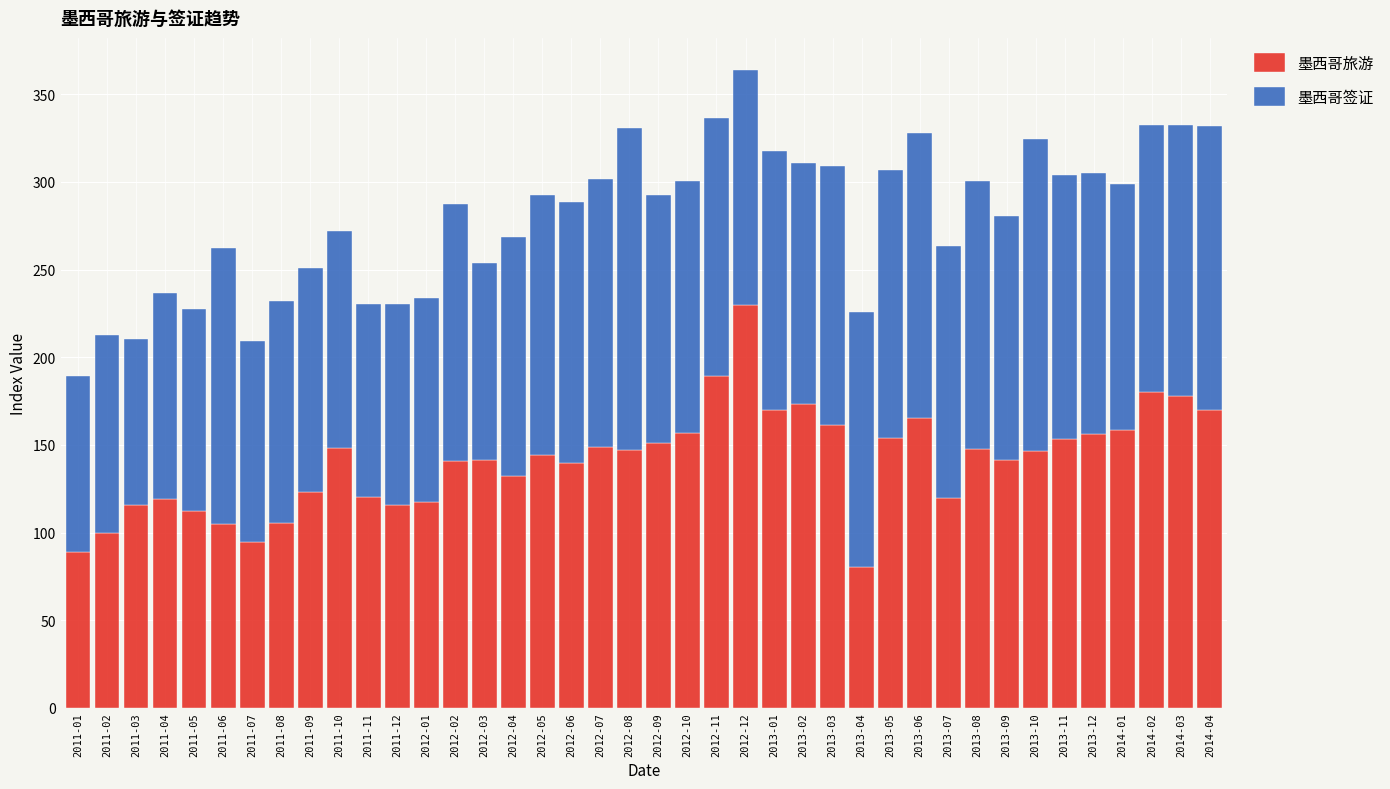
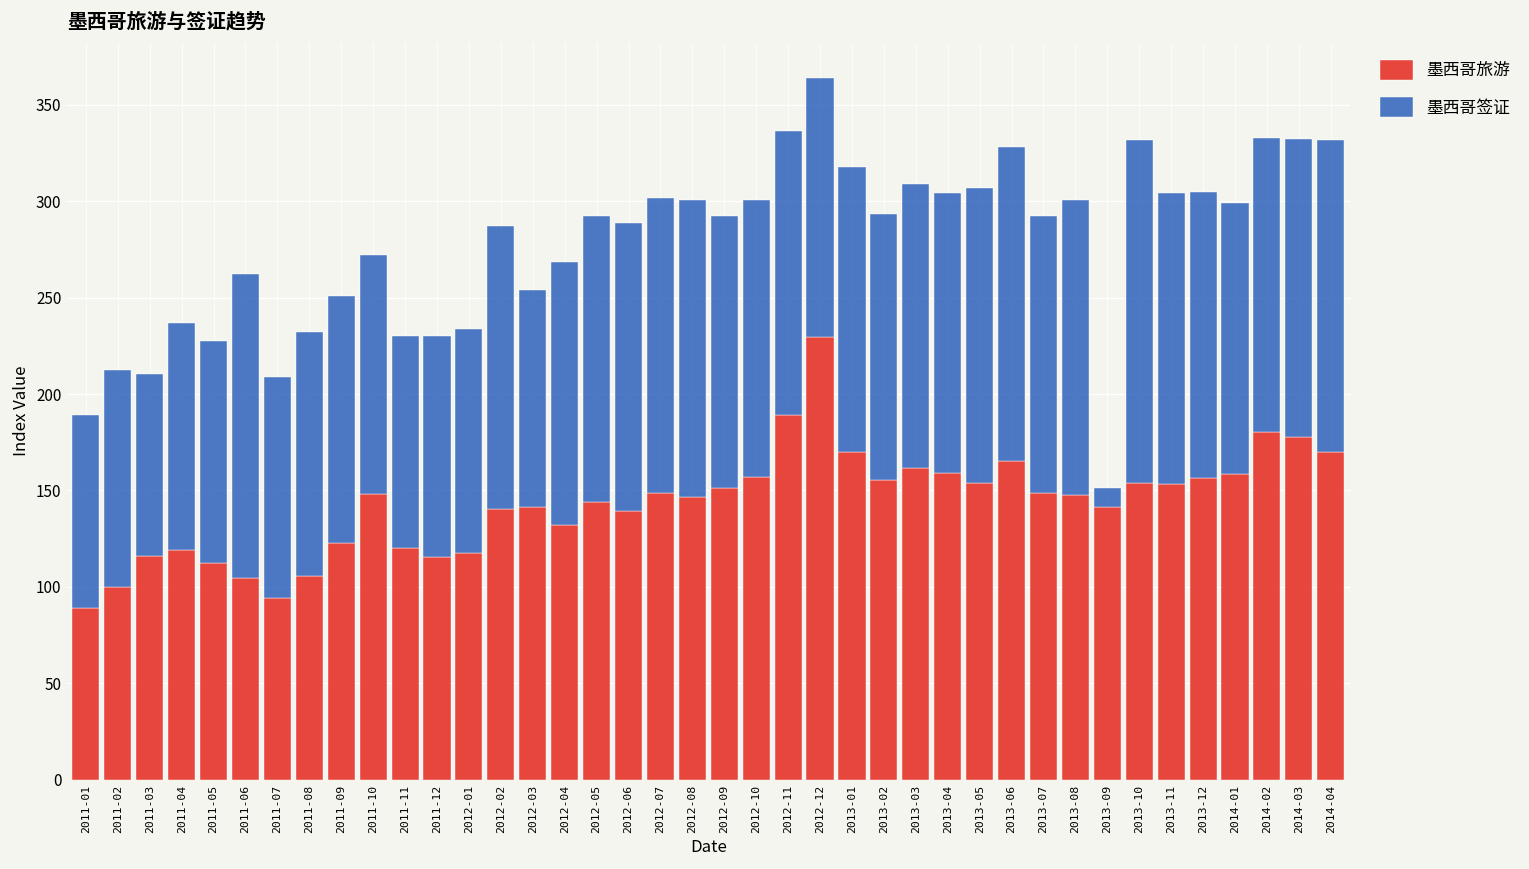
  {
    "墨西哥旅游": {
      "2011-01": 89,
      "2011-02": 100,
      "2011-03": 116,
      "2011-04": 119,
      "2011-05": 112,
      "2011-06": 105,
      "2011-07": 94,
      "2011-08": 105,
      "2011-09": 123,
      "2011-10": 148,
      "2011-11": 120,
      "2011-12": 116,
      "2012-01": 118,
      "2012-02": 141,
      "2012-03": 141,
      "2012-04": 132,
      "2012-05": 144,
      "2012-06": 140,
      "2012-07": 149,
      "2012-08": 147,
      "2012-09": 151,
      "2012-10": 157,
      "2012-11": 189,
      "2012-12": 230,
      "2013-01": 170,
-     "2013-02": 173,
+     "2013-02": 156,
      "2013-03": 161,
-     "2013-04": 80,
+     "2013-04": 159,
      "2013-05": 154,
      "2013-06": 165,
-     "2013-07": 120,
+     "2013-07": 149,
      "2013-08": 148,
      "2013-09": 142,
-     "2013-10": 146,
+     "2013-10": 154,
      "2013-11": 154,
      "2013-12": 156,
      "2014-01": 159,
      "2014-02": 180,
      "2014-03": 178,
      "2014-04": 170
    },
    "墨西哥签证": {
      "2011-01": 100,
      "2011-02": 113,
      "2011-03": 94,
      "2011-04": 118,
      "2011-05": 115,
      "2011-06": 157,
      "2011-07": 115,
      "2011-08": 127,
      "2011-09": 128,
      "2011-10": 124,
      "2011-11": 110,
      "2011-12": 115,
      "2012-01": 116,
      "2012-02": 147,
      "2012-03": 113,
      "2012-04": 136,
      "2012-05": 148,
      "2012-06": 149,
      "2012-07": 153,
-     "2012-08": 184,
+     "2012-08": 154,
      "2012-09": 141,
      "2012-10": 144,
      "2012-11": 147,
      "2012-12": 134,
      "2013-01": 148,
      "2013-02": 138,
      "2013-03": 148,
      "2013-04": 146,
      "2013-05": 153,
      "2013-06": 163,
      "2013-07": 144,
      "2013-08": 153,
-     "2013-09": 139,
+     "2013-09": 10,
      "2013-10": 178,
      "2013-11": 151,
      "2013-12": 149,
      "2014-01": 140,
      "2014-02": 152,
      "2014-03": 155,
      "2014-04": 162
    }
  }
